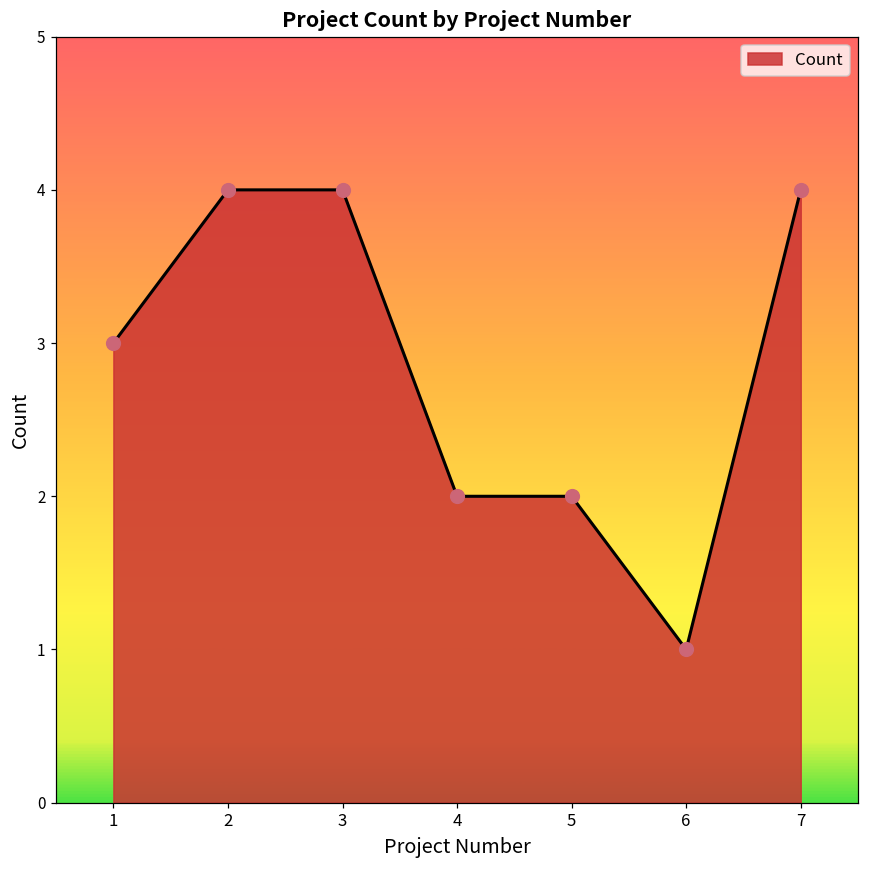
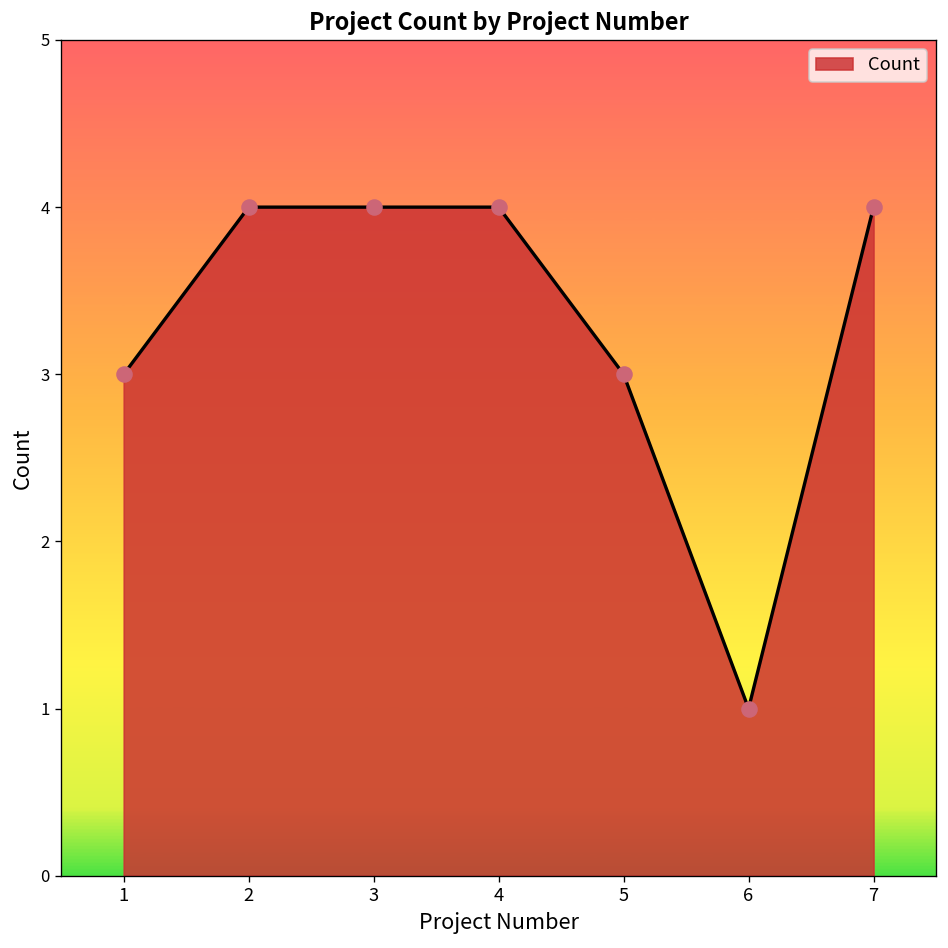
  {
    "1": 3,
    "2": 4,
    "3": 4,
-   "4": 2,
-   "5": 2,
+   "4": 4,
+   "5": 3,
    "6": 1,
    "7": 4
  }
